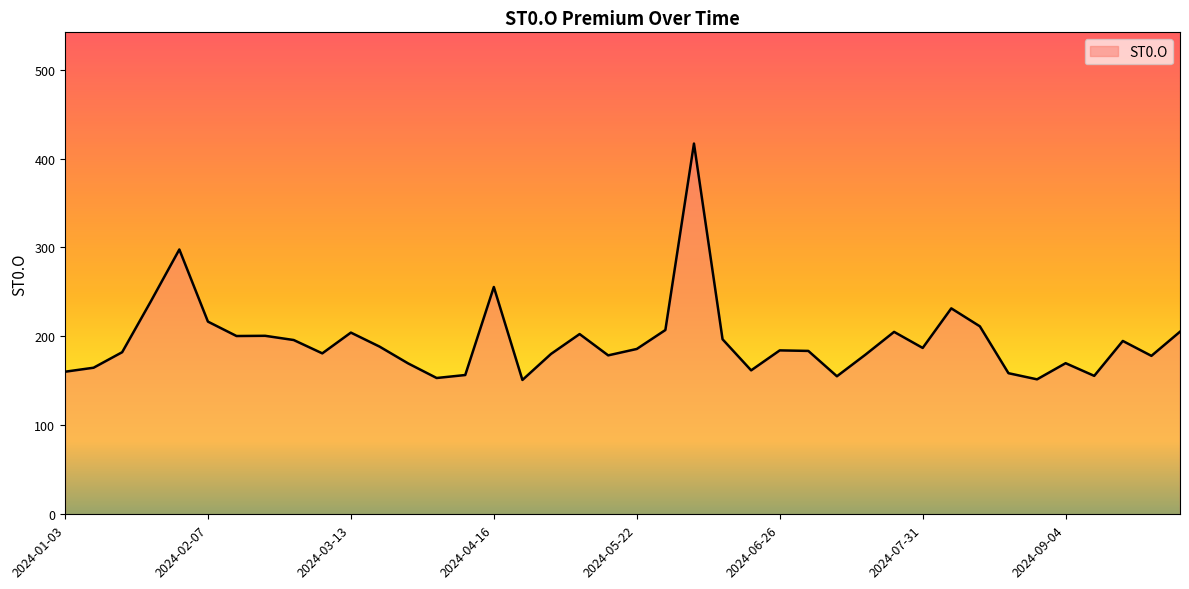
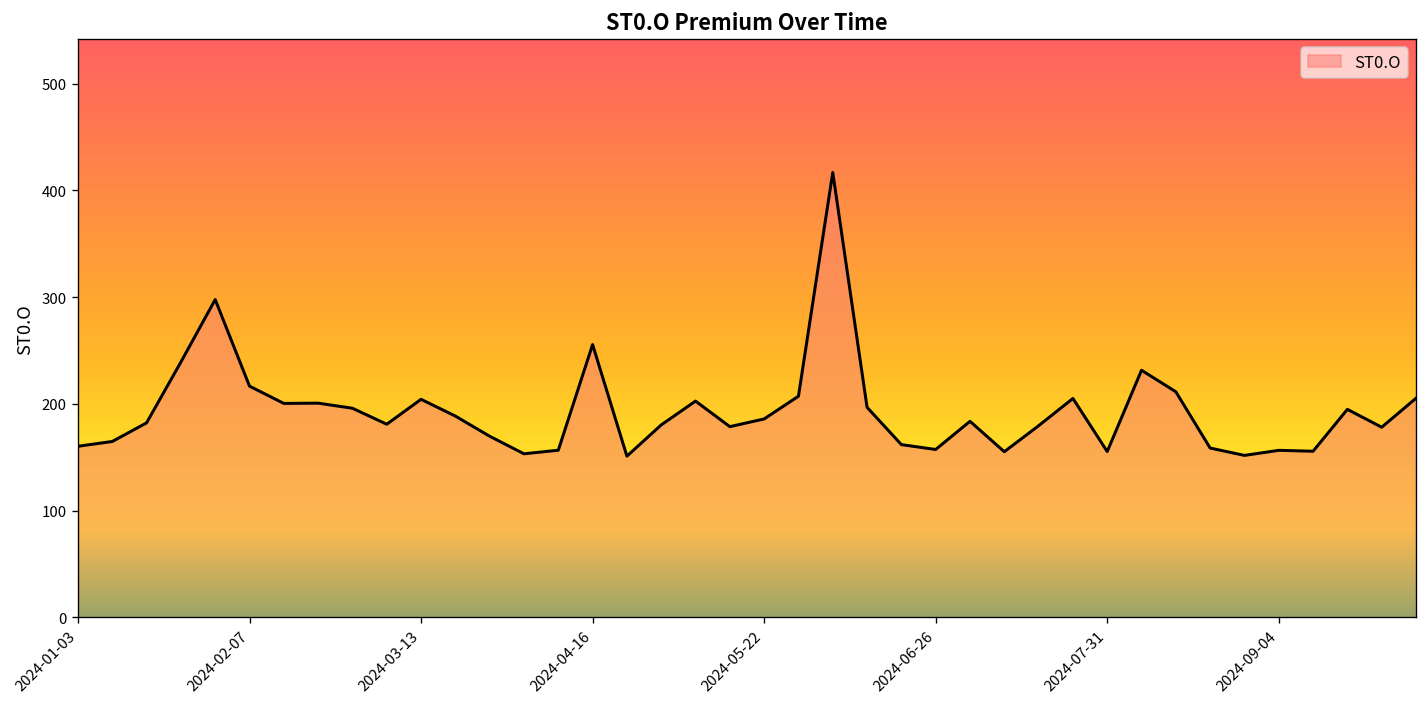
  {
    "2024-01-03": 160,
    "2024-02-07": 220,
    "2024-03-13": 200,
    "2024-04-16": 260,
    "2024-05-22": 190,
-   "2024-06-26": 180,
-   "2024-07-31": 190,
-   "2024-09-04": 170
+   "2024-06-26": 160,
+   "2024-07-31": 160,
+   "2024-09-04": 160
  }
